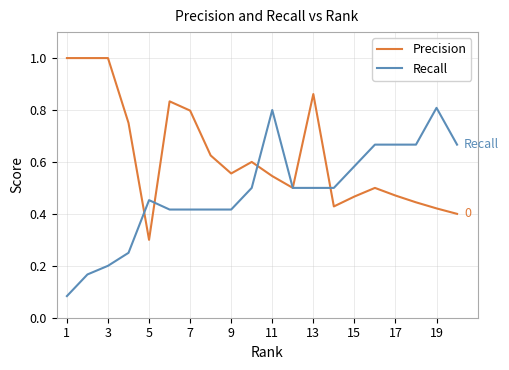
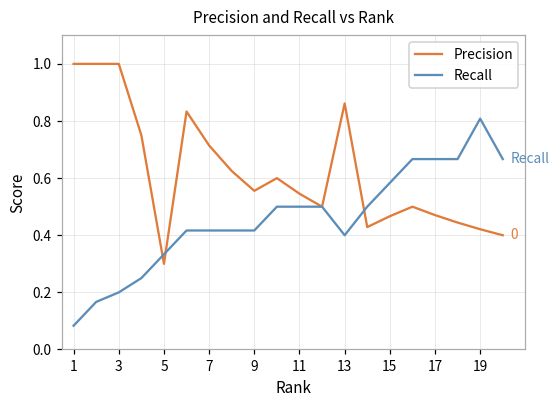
  {
    "Precision": {
      "1": 1.00,
      "3": 1.00,
      "5": 0.30,
-     "7": 0.80,
+     "7": 0.71,
      "9": 0.56,
      "11": 0.55,
      "13": 0.86,
      "15": 0.47,
      "17": 0.47
    },
    "Recall": {
      "1": 0.08,
      "3": 0.20,
-     "5": 0.45,
+     "5": 0.33,
      "7": 0.42,
      "9": 0.42,
-     "11": 0.8,
-     "13": 0.5,
+     "11": 0.5,
+     "13": 0.4,
      "15": 0.58,
      "17": 0.67,
      "19": 0.81
    }
  }
